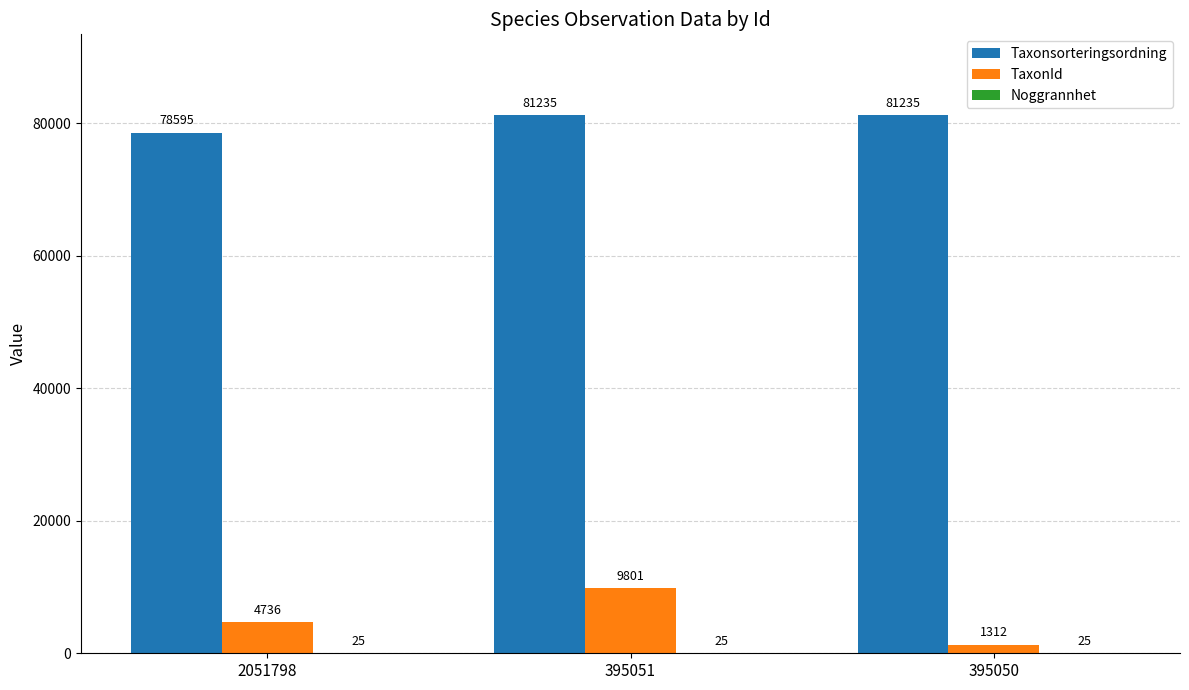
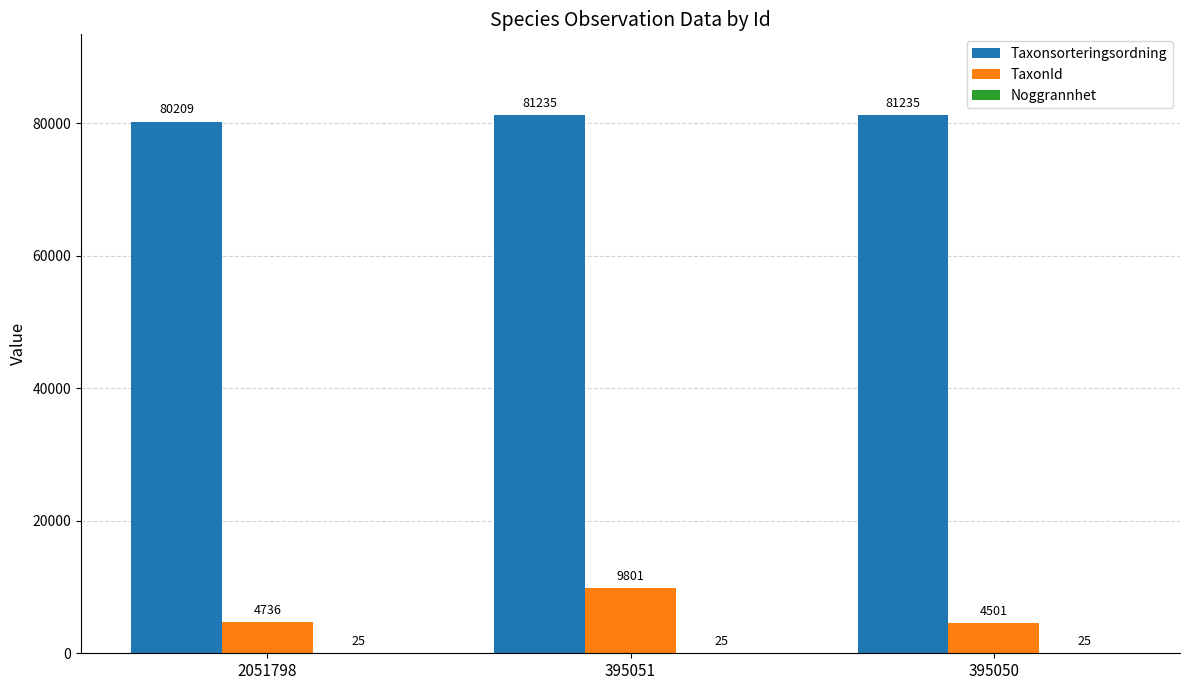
  {
    "Taxonsorteringsordning": {
-     "2051798": 78595,
+     "2051798": 80209,
      "395051": 81235,
      "395050": 81235
    },
    "TaxonId": {
      "2051798": 4736,
      "395051": 9801,
-     "395050": 1312
+     "395050": 4501
    },
    "Noggrannhet": {
      "2051798": 25,
      "395051": 25,
      "395050": 25
    }
  }
